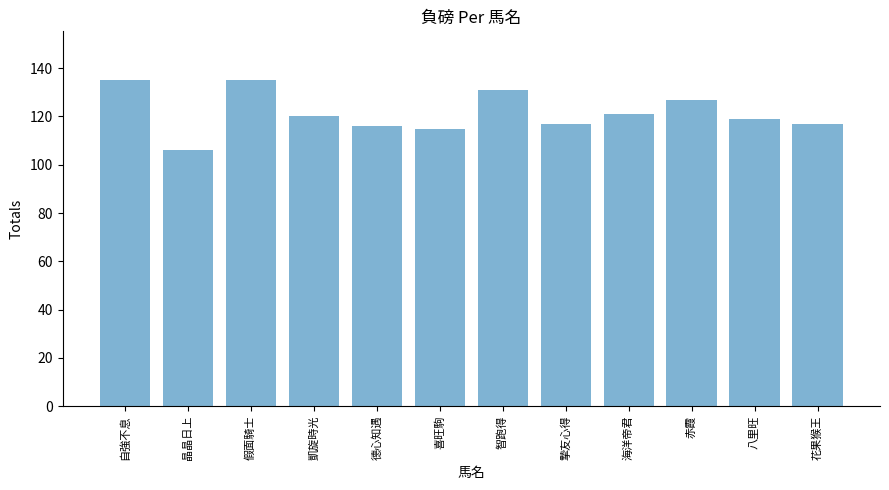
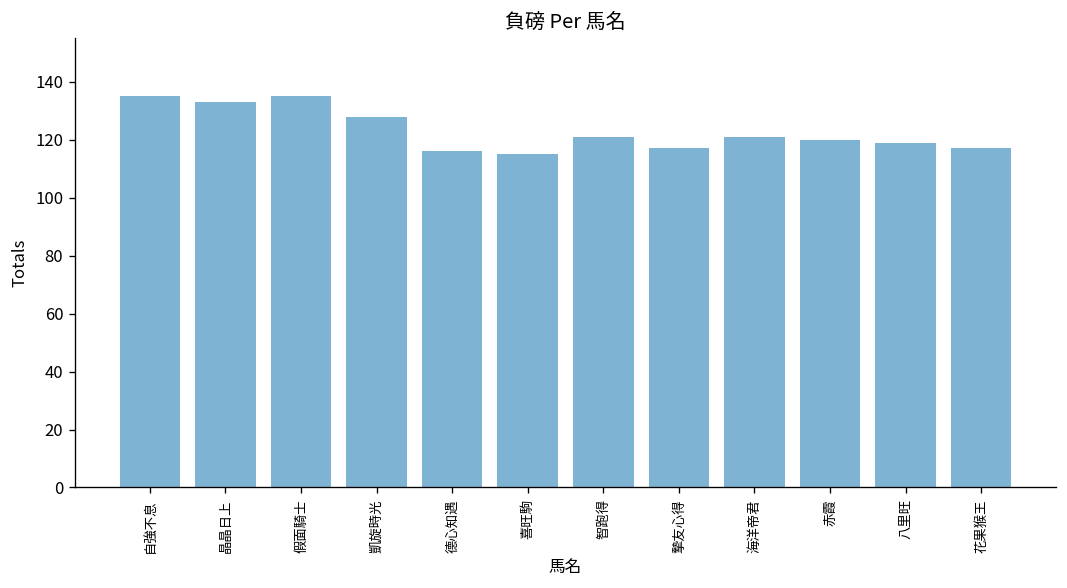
  {
    "自強不息": 135,
-   "晶晶日上": 106,
+   "晶晶日上": 133,
    "假面騎士": 135,
-   "凱旋時光": 120,
+   "凱旋時光": 128,
    "德心知遇": 116,
    "喜旺駒": 115,
-   "智跑得": 131,
+   "智跑得": 121,
    "摯友心得": 117,
    "海洋帝君": 121,
-   "赤霞": 127,
+   "赤霞": 120,
    "八里旺": 119,
    "花果猴王": 117
  }
